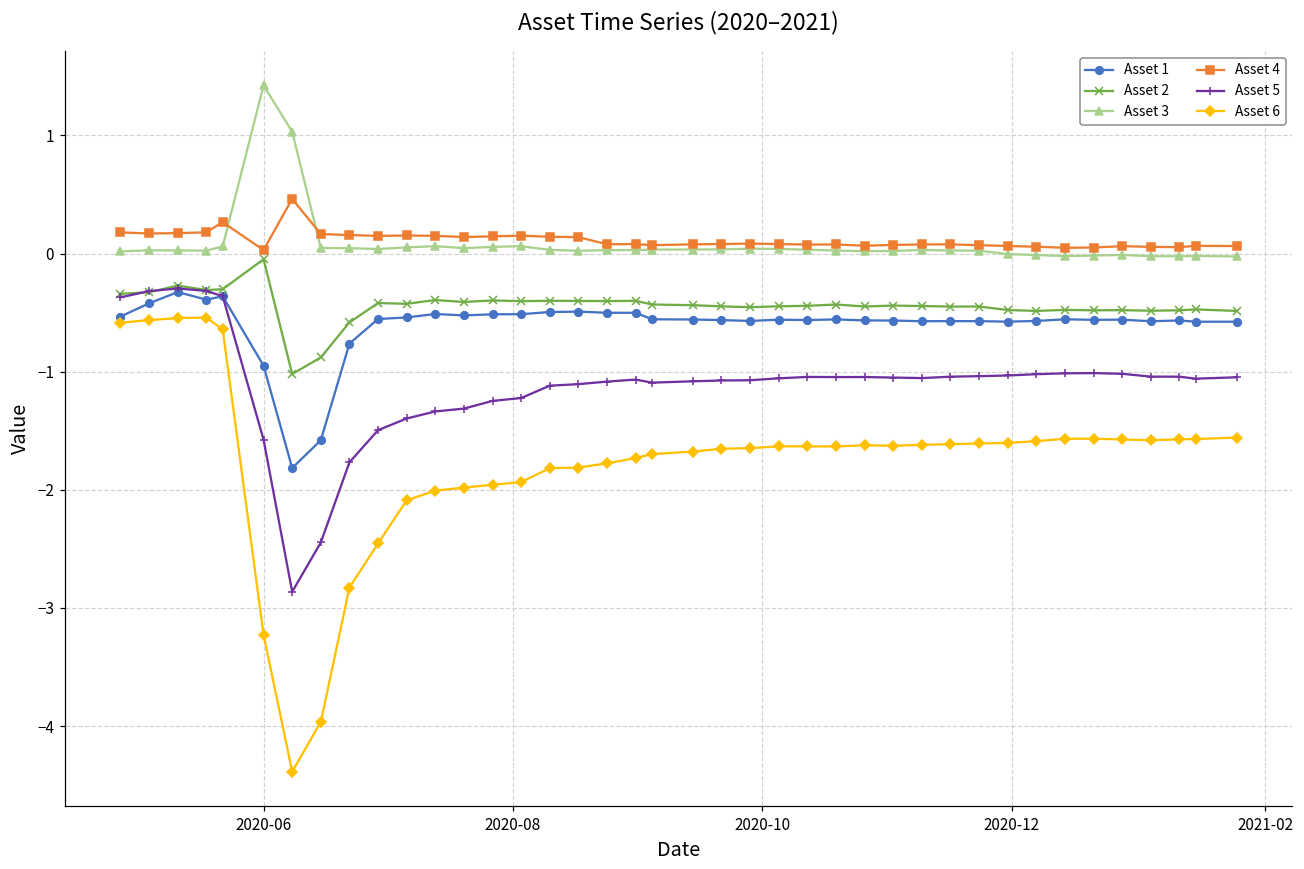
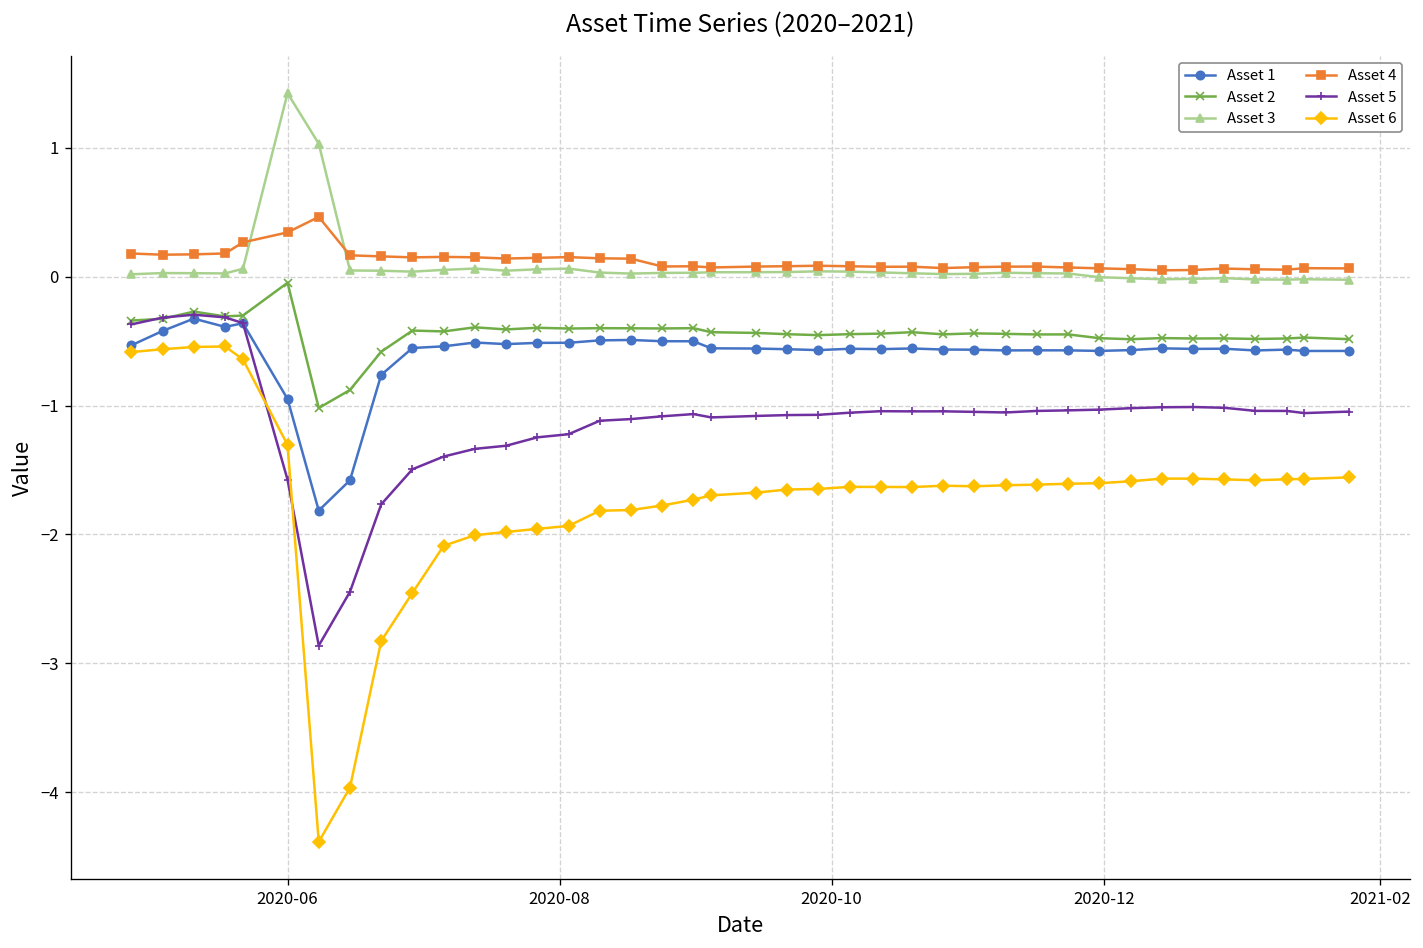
  {
    "Asset 1": {
      "2020-06": -0.95
    },
    "Asset 2": {
      "2020-06": -0.05
    },
    "Asset 3": {
      "2020-06": 1.42
    },
    "Asset 4": {
-     "2020-06": 0.03
+     "2020-06": 0.34
    },
    "Asset 5": {
      "2020-06": -1.58
    },
    "Asset 6": {
-     "2020-06": -3.23
+     "2020-06": -1.31
    }
  }
